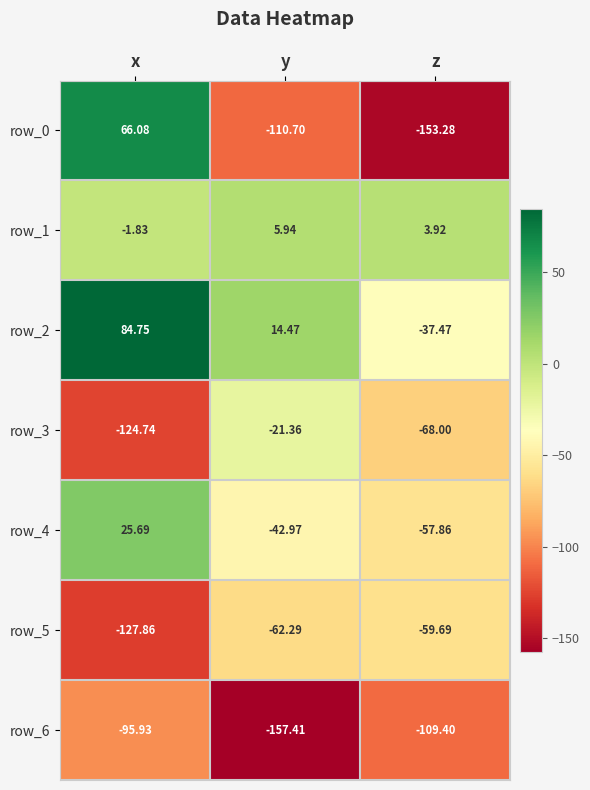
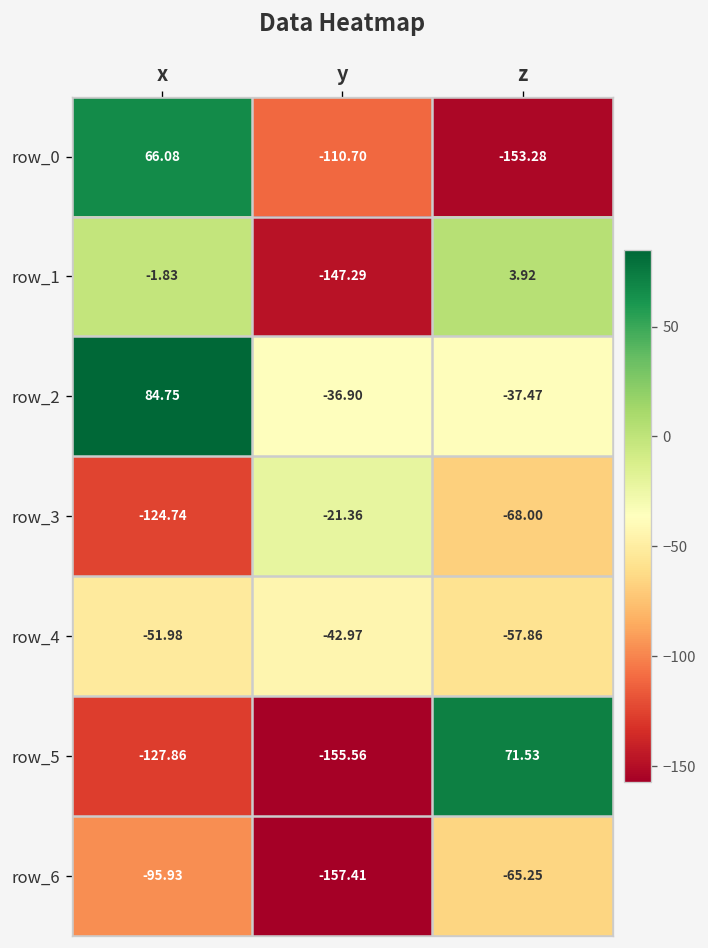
  {
    "row_0": {
      "x": 66.08,
      "y": -110.70,
      "z": -153.28
    },
    "row_1": {
      "x": -1.83,
-     "y": 5.94,
+     "y": -147.29,
      "z": 3.92
    },
    "row_2": {
      "x": 84.75,
-     "y": 14.47,
+     "y": -36.90,
      "z": -37.47
    },
    "row_3": {
      "x": -124.74,
      "y": -21.36,
      "z": -68.00
    },
    "row_4": {
-     "x": 25.69,
+     "x": -51.98,
      "y": -42.97,
      "z": -57.86
    },
    "row_5": {
      "x": -127.86,
-     "y": -62.29,
-     "z": -59.69
+     "y": -155.56,
+     "z": 71.53
    },
    "row_6": {
      "x": -95.93,
      "y": -157.41,
-     "z": -109.40
+     "z": -65.25
    }
  }
